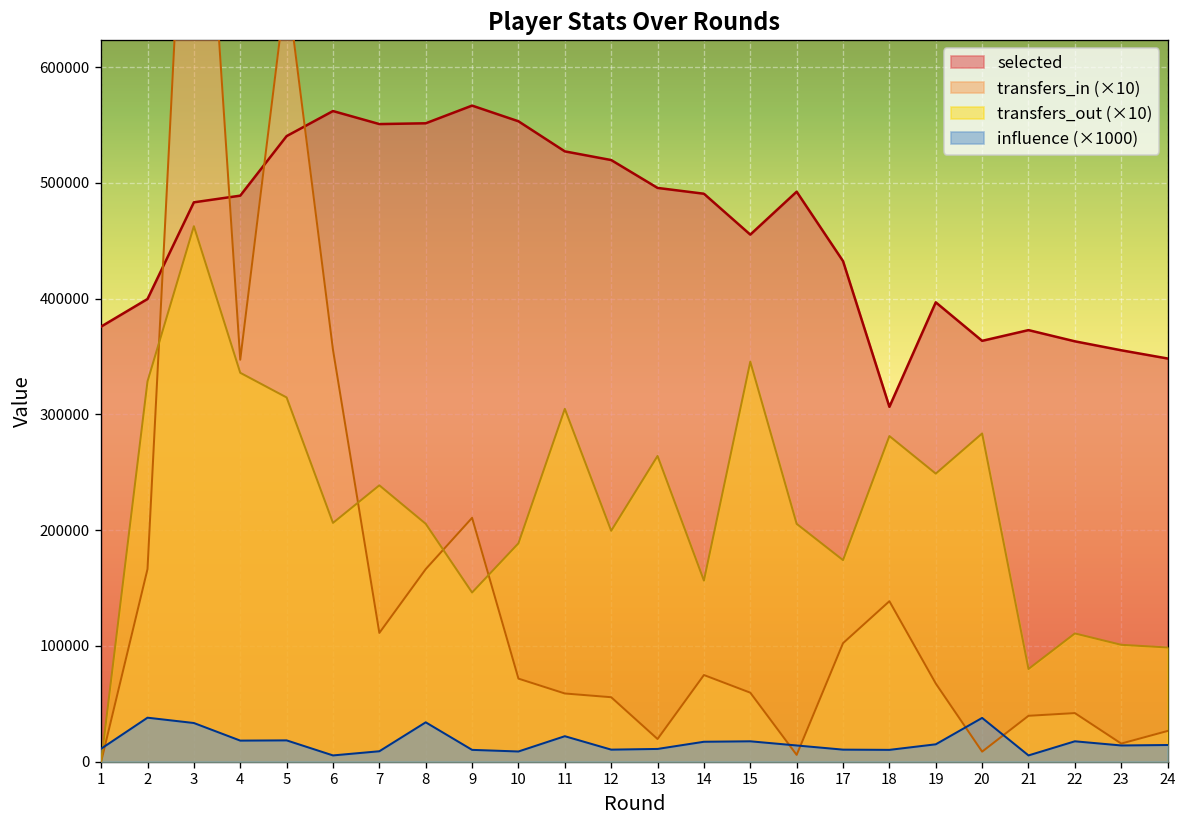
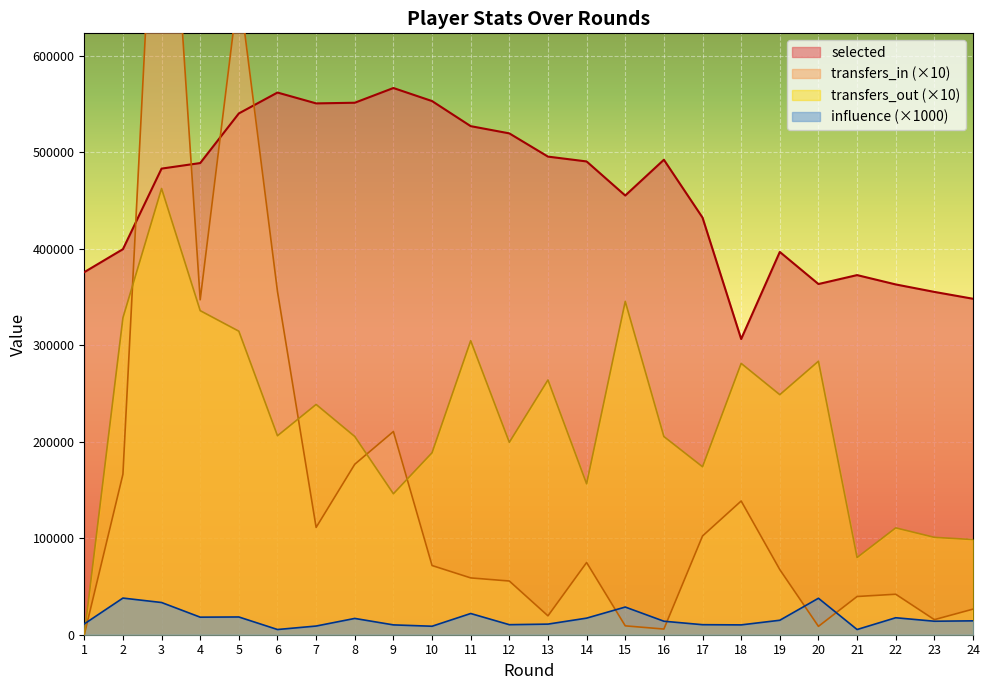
  {
    "selected": {
      "1": 380000,
      "2": 400000,
      "3": 480000,
      "4": 490000,
      "5": 540000,
      "6": 560000,
      "7": 550000,
      "8": 550000,
      "9": 570000,
      "10": 550000,
      "11": 530000,
      "12": 520000,
      "13": 500000,
      "14": 490000,
      "15": 460000,
      "16": 490000,
      "17": 430000,
      "18": 310000,
      "19": 400000,
      "20": 360000,
      "21": 370000,
      "22": 360000,
      "23": 360000,
      "24": 350000
    },
    "transfers_in (×10)": {
      "2": 170000,
      "4": 350000,
      "6": 360000,
      "7": 110000,
-     "8": 170000,
+     "8": 180000,
      "9": 210000,
      "10": 70000,
      "11": 60000,
      "12": 60000,
      "13": 20000,
      "14": 70000,
-     "15": 60000,
+     "15": 10000,
      "16": 10000,
      "17": 100000,
      "18": 140000,
      "19": 70000,
      "20": 10000,
      "21": 40000,
      "22": 40000,
      "24": 30000
    },
    "transfers_out (×10)": {
      "2": 330000,
      "3": 460000,
      "4": 340000,
      "5": 310000,
      "6": 210000,
      "7": 240000,
      "8": 210000,
      "9": 150000,
      "10": 190000,
      "11": 300000,
      "12": 200000,
      "13": 260000,
      "14": 160000,
      "15": 350000,
      "16": 210000,
      "17": 170000,
      "18": 280000,
      "19": 250000,
      "20": 280000,
      "21": 80000,
      "22": 110000,
      "23": 100000,
      "24": 100000
    },
    "influence (×1000)": {
      "1": 10000,
      "2": 40000,
      "3": 30000,
      "4": 20000,
      "5": 20000,
      "6": 10000,
      "7": 10000,
-     "8": 30000,
+     "8": 20000,
      "9": 10000,
      "10": 10000,
      "11": 20000,
      "12": 10000,
      "13": 10000,
      "14": 20000,
-     "15": 20000,
+     "15": 30000,
      "16": 10000,
      "17": 10000,
      "18": 10000,
      "19": 20000,
      "20": 40000,
      "21": 10000,
      "22": 20000,
      "24": 10000
    }
  }
